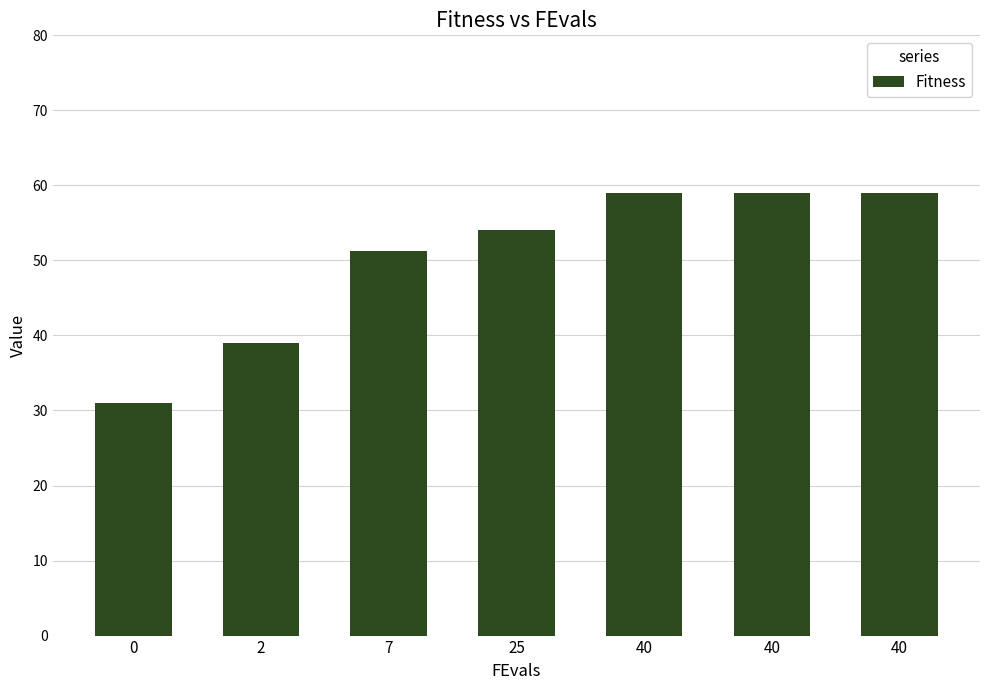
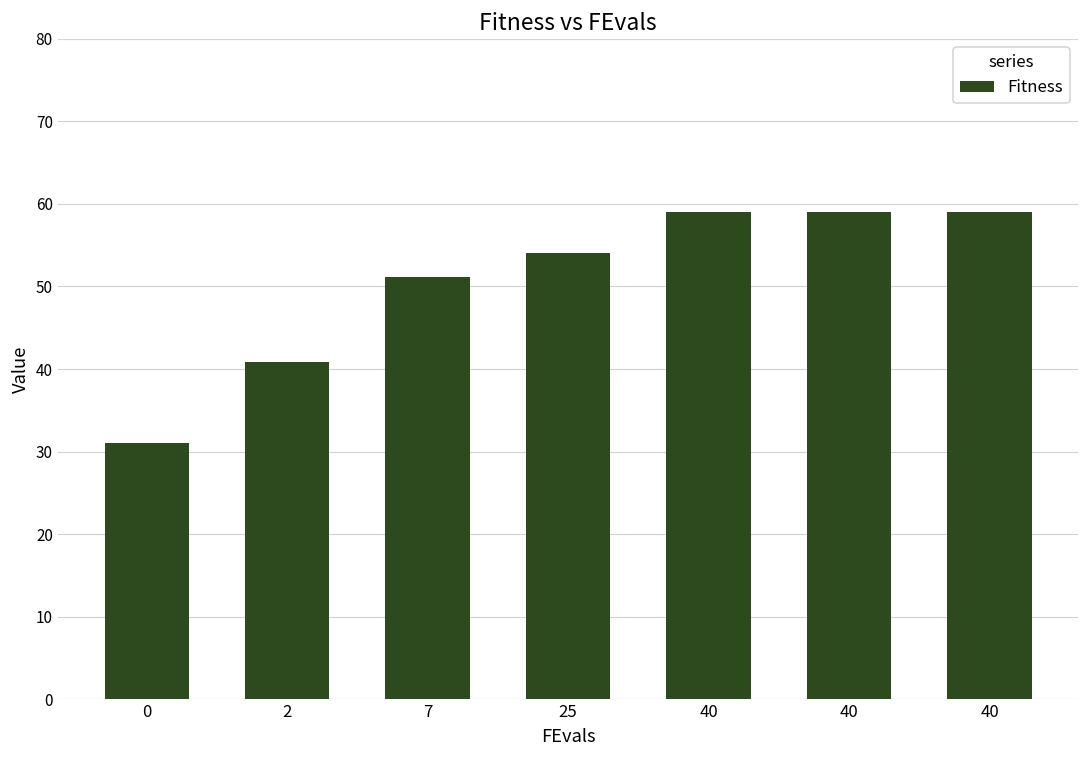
  {
    "0": 31,
-   "2": 39,
+   "2": 41,
    "7": 51,
    "25": 54
  }
